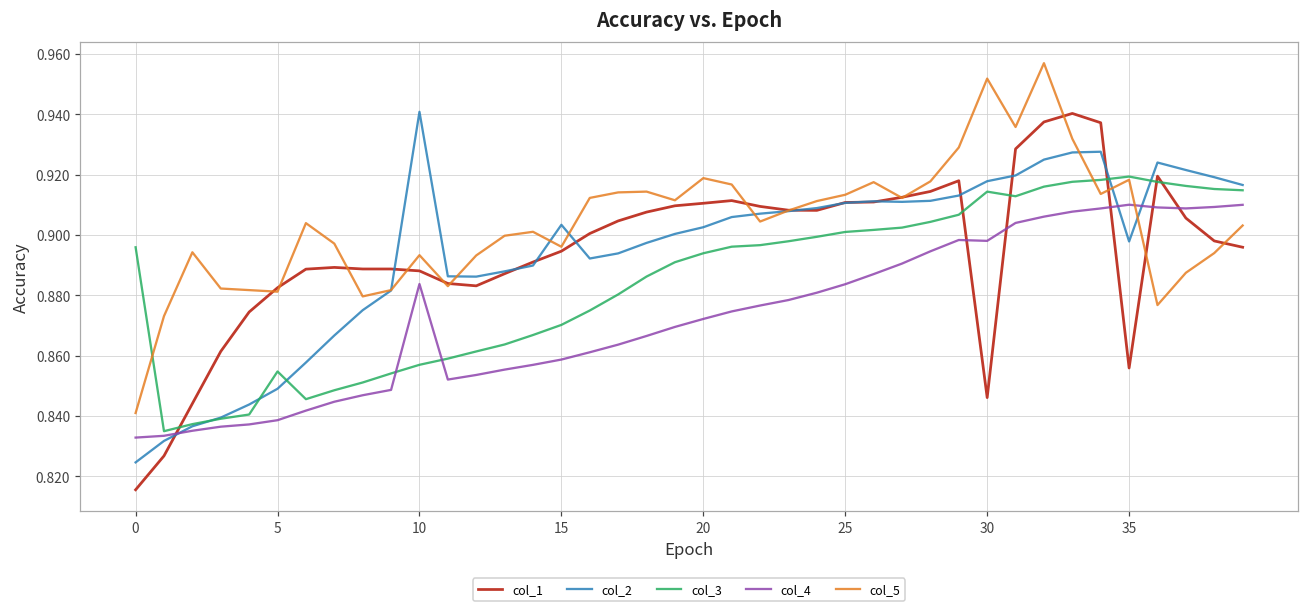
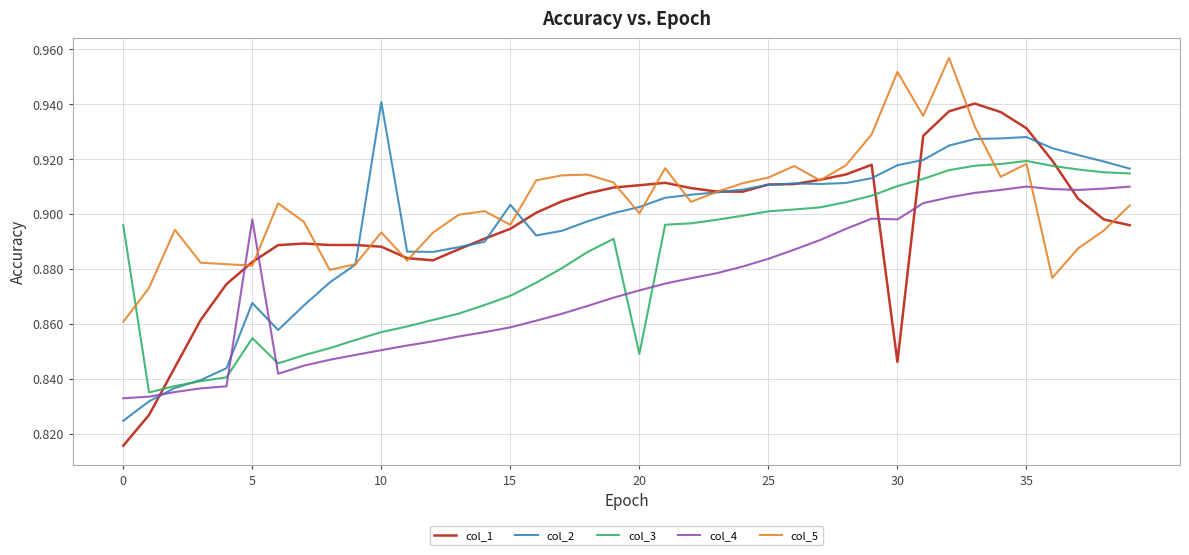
  {
    "col_1": {
      "0": 0.816,
      "5": 0.883,
      "10": 0.888,
      "15": 0.895,
      "20": 0.910,
      "30": 0.846,
-     "35": 0.856
+     "35": 0.931
    },
    "col_2": {
      "0": 0.825,
-     "5": 0.849,
+     "5": 0.868,
      "10": 0.941,
      "15": 0.903,
      "20": 0.903,
      "30": 0.918,
-     "35": 0.898
+     "35": 0.928
    },
    "col_3": {
      "0": 0.896,
      "5": 0.855,
      "10": 0.857,
      "15": 0.870,
-     "20": 0.894,
+     "20": 0.849,
      "25": 0.901,
-     "30": 0.914,
+     "30": 0.910,
      "35": 0.919
    },
    "col_4": {
      "0": 0.833,
-     "5": 0.839,
-     "10": 0.884,
+     "5": 0.898,
+     "10": 0.850,
      "15": 0.859,
      "20": 0.872,
      "25": 0.884,
      "30": 0.898,
      "35": 0.910
    },
    "col_5": {
-     "0": 0.841,
+     "0": 0.861,
      "5": 0.881,
      "10": 0.893,
      "15": 0.896,
-     "20": 0.919,
+     "20": 0.900,
      "25": 0.913,
      "30": 0.952,
      "35": 0.918
    }
  }
